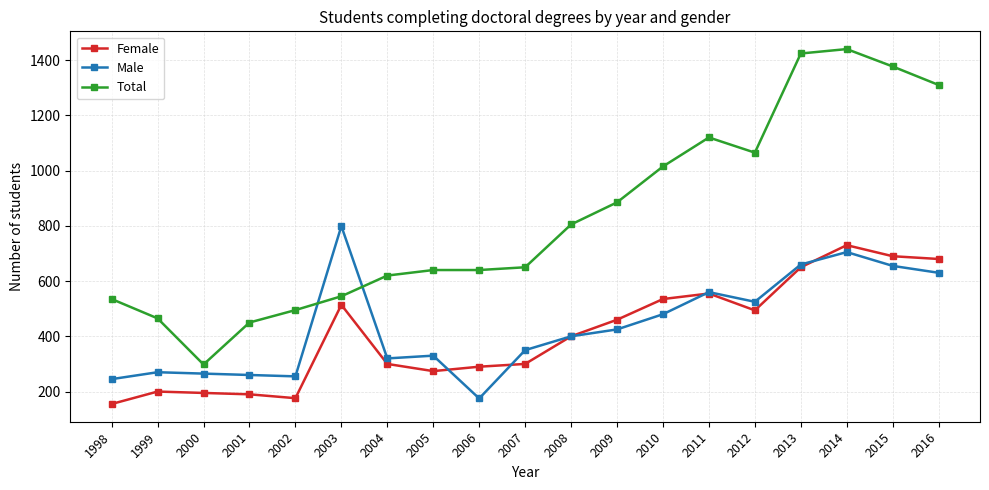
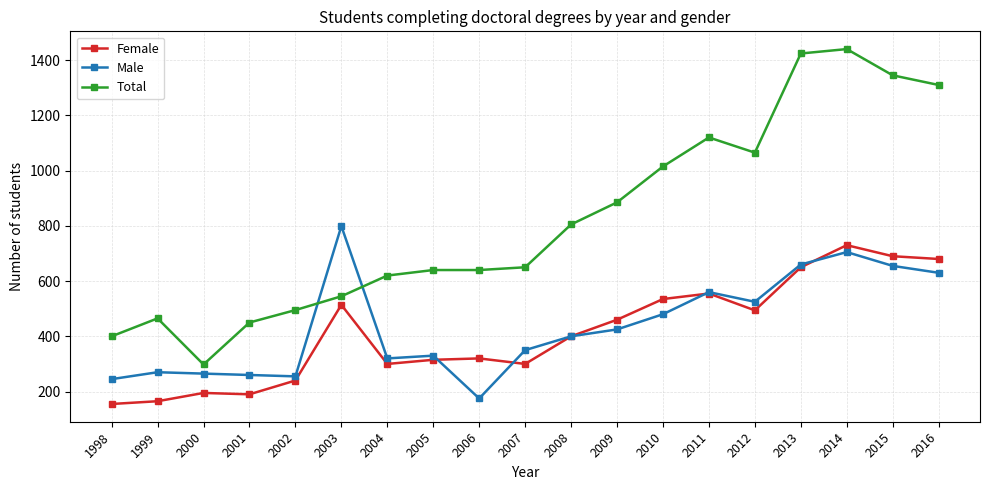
  {
    "Female": {
      "1998": 160,
-     "1999": 200,
+     "1999": 170,
      "2000": 200,
      "2001": 190,
-     "2002": 180,
+     "2002": 240,
      "2003": 510,
      "2004": 300,
-     "2005": 270,
-     "2006": 290,
+     "2005": 320,
+     "2006": 320,
      "2007": 300,
      "2009": 460,
      "2010": 540,
      "2012": 490,
      "2013": 650,
      "2014": 730,
      "2015": 690,
      "2016": 680
    },
    "Male": {
      "1998": 250,
      "1999": 270,
      "2000": 270,
      "2001": 260,
      "2002": 260,
      "2003": 800,
      "2004": 320,
      "2005": 330,
      "2006": 180,
      "2007": 350,
      "2009": 430,
      "2010": 480,
      "2012": 530,
      "2013": 660,
      "2014": 710,
      "2015": 660,
      "2016": 630
    },
    "Total": {
-     "1998": 540,
+     "1998": 400,
      "1999": 470,
      "2000": 300,
      "2001": 450,
      "2002": 500,
      "2003": 550,
      "2004": 620,
      "2005": 640,
      "2006": 640,
      "2007": 650,
      "2008": 810,
      "2009": 890,
      "2010": 1020,
      "2011": 1120,
      "2012": 1070,
      "2013": 1420,
      "2014": 1440,
-     "2015": 1380,
+     "2015": 1350,
      "2016": 1310
    }
  }
